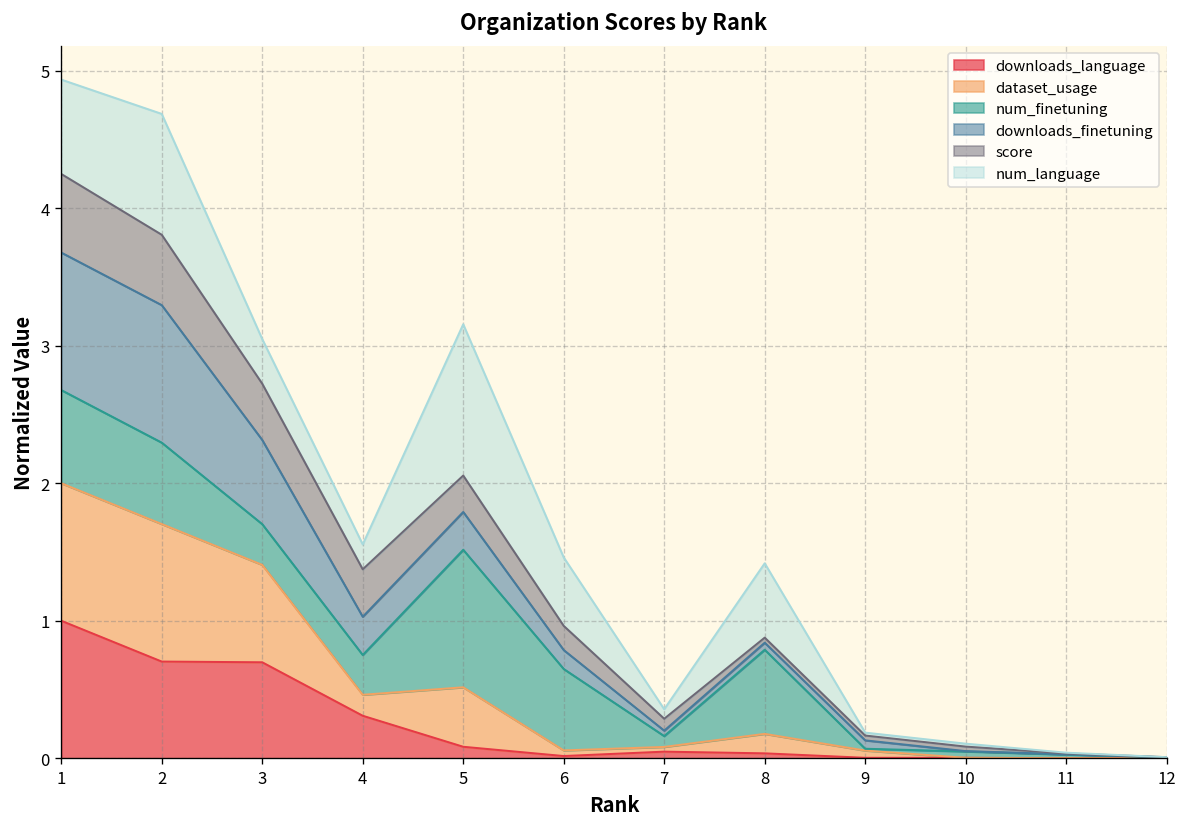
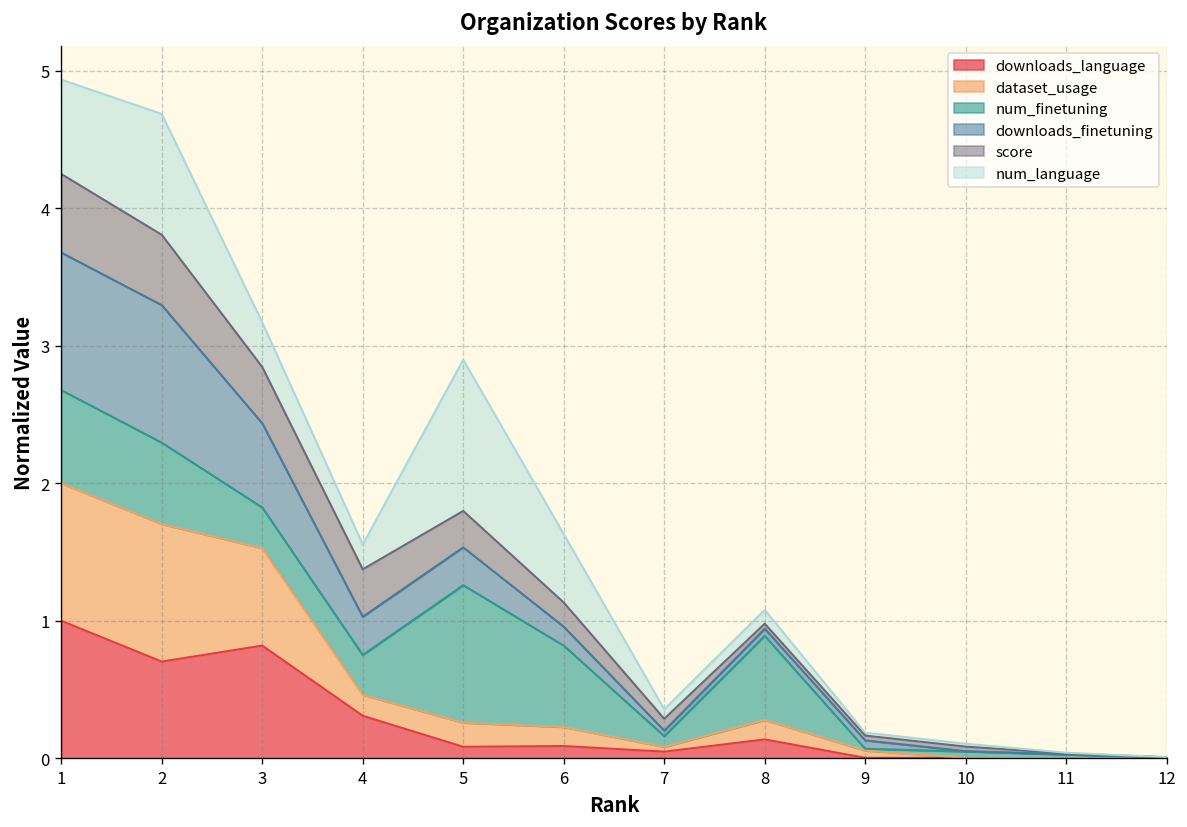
  {
    "downloads_language": {
      "1": 1.00,
      "2": 0.70,
-     "3": 0.70,
+     "3": 0.82,
      "4": 0.31,
      "5": 0.08,
-     "6": 0.02,
+     "6": 0.09,
      "7": 0.05,
-     "8": 0.04,
+     "8": 0.14,
      "9": 0.00
    },
    "dataset_usage": {
      "1": 1.00,
      "2": 1.00,
      "3": 0.71,
      "4": 0.15,
-     "5": 0.43,
-     "6": 0.04,
+     "5": 0.18,
+     "6": 0.14,
      "7": 0.03,
      "8": 0.14
    },
    "num_language": {
      "1": 0.69,
      "2": 0.88,
      "3": 0.32,
      "4": 0.18,
      "5": 1.10,
      "6": 0.50,
      "7": 0.07,
-     "8": 0.54
+     "8": 0.10
    }
  }
